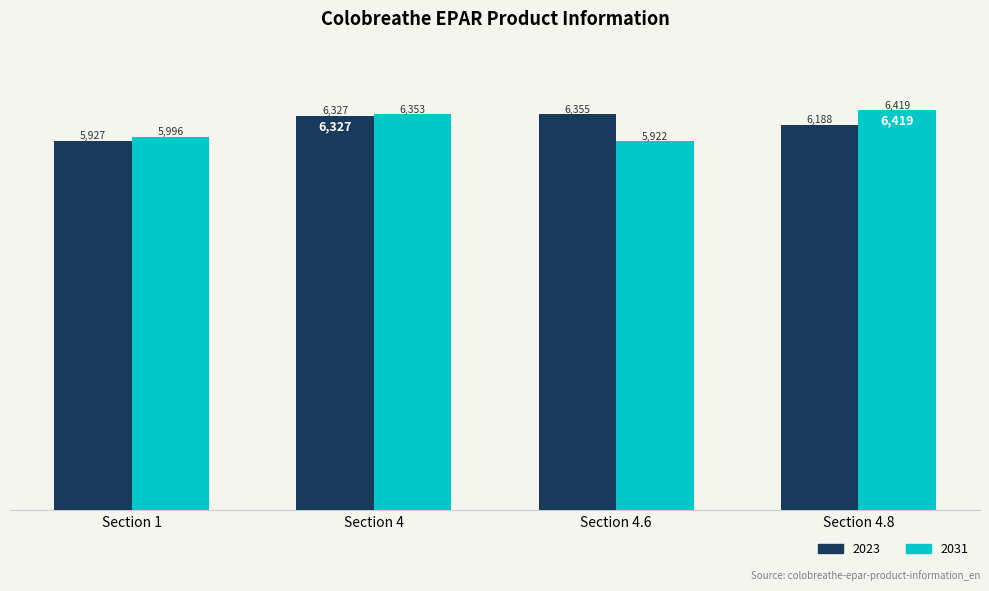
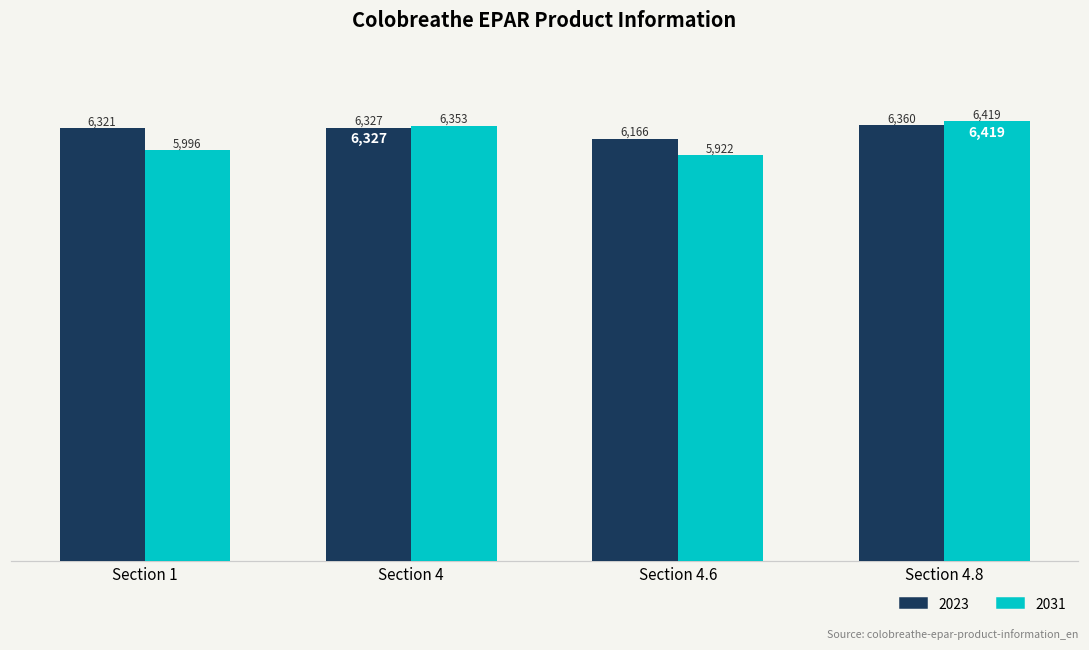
  {
    "2023": {
-     "Section 1": "5,927",
+     "Section 1": "6,321",
      "Section 4": "6,327",
-     "Section 4.6": "6,355",
-     "Section 4.8": "6,188"
+     "Section 4.6": "6,166",
+     "Section 4.8": "6,360"
    },
    "2031": {
      "Section 1": "5,996",
      "Section 4": "6,353",
      "Section 4.6": "5,922",
      "Section 4.8": "6,419"
    }
  }
